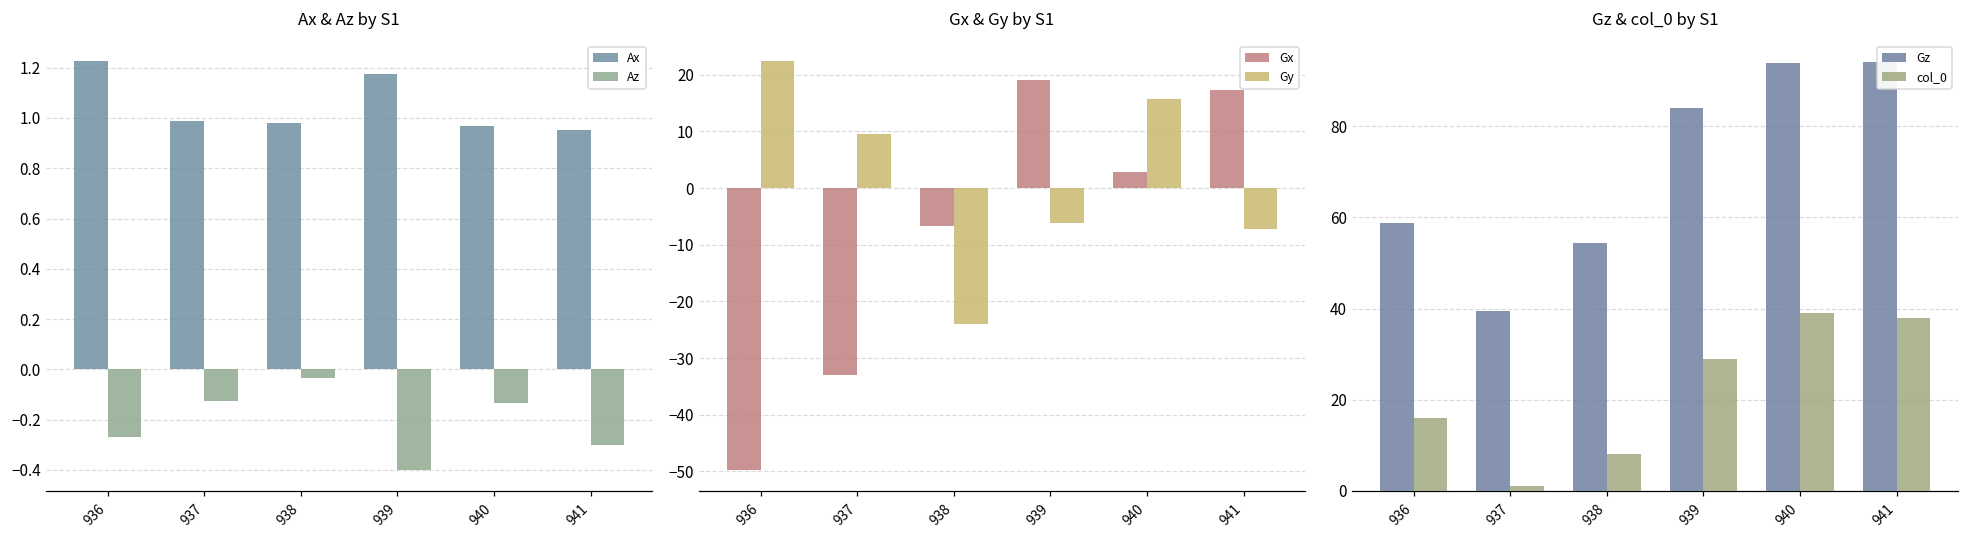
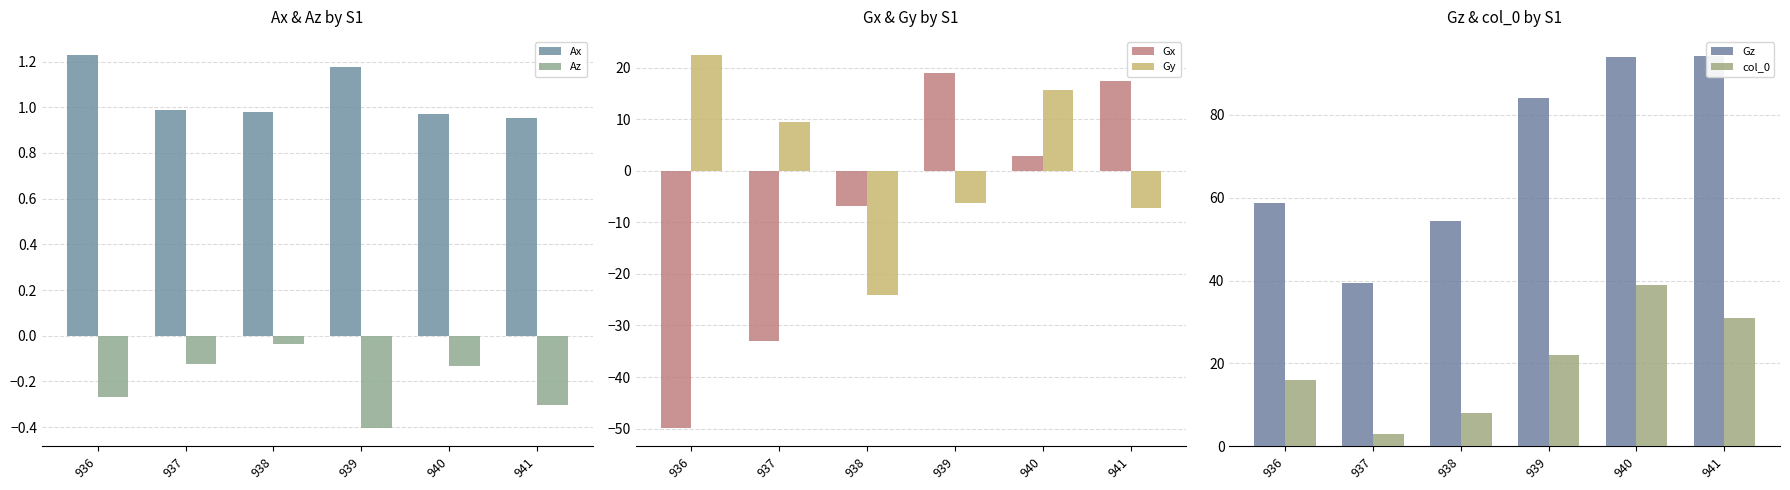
  {
    "Gz & col_0 by S1": {
      "Gz": {
        "936": 59,
        "937": 39,
        "938": 54,
        "939": 84,
        "940": 94
      },
      "col_0": {
        "936": 16,
-       "937": 1,
+       "937": 3,
        "938": 8,
-       "939": 29,
+       "939": 22,
        "940": 39,
-       "941": 38
+       "941": 31
      }
    }
  }
